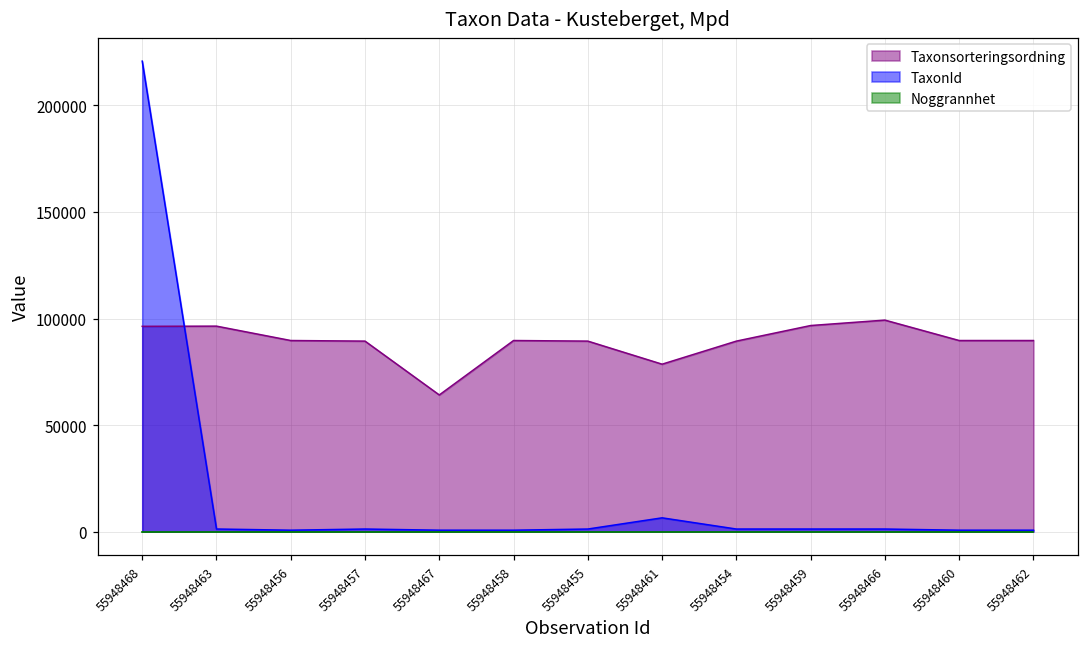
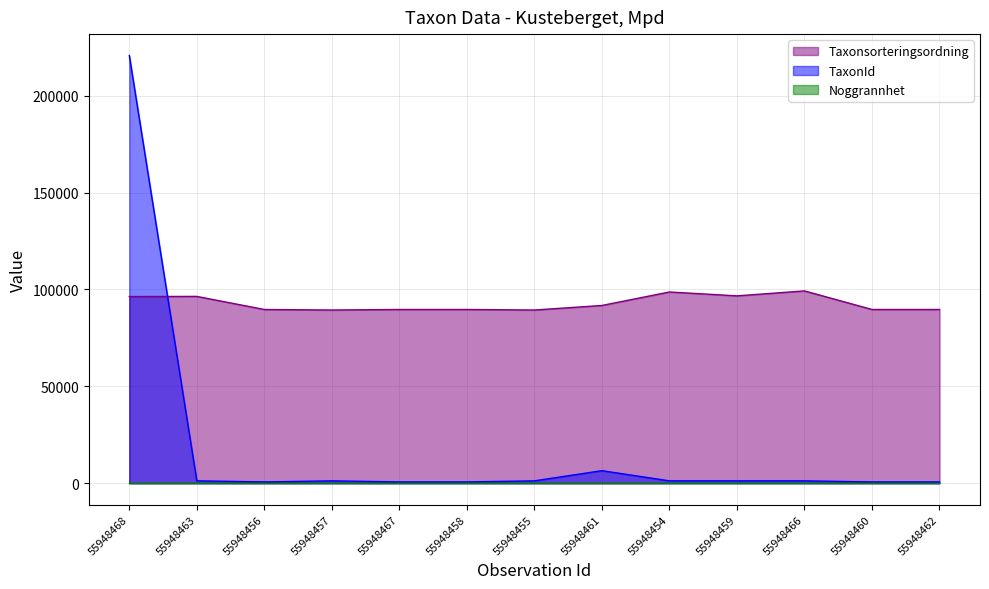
  {
    "Taxonsorteringsordning": {
      "55948468": 96000,
      "55948463": 96000,
      "55948456": 90000,
      "55948457": 89000,
-     "55948467": 64000,
+     "55948467": 90000,
      "55948458": 90000,
      "55948455": 89000,
-     "55948461": 79000,
-     "55948454": 89000,
+     "55948461": 92000,
+     "55948454": 99000,
      "55948459": 97000,
      "55948466": 99000,
      "55948460": 90000,
      "55948462": 90000
    },
    "TaxonId": {
      "55948468": 221000,
      "55948461": 6000
    },
    "Noggrannhet": {
      "55948468": 0,
      "55948461": 0
    }
  }
